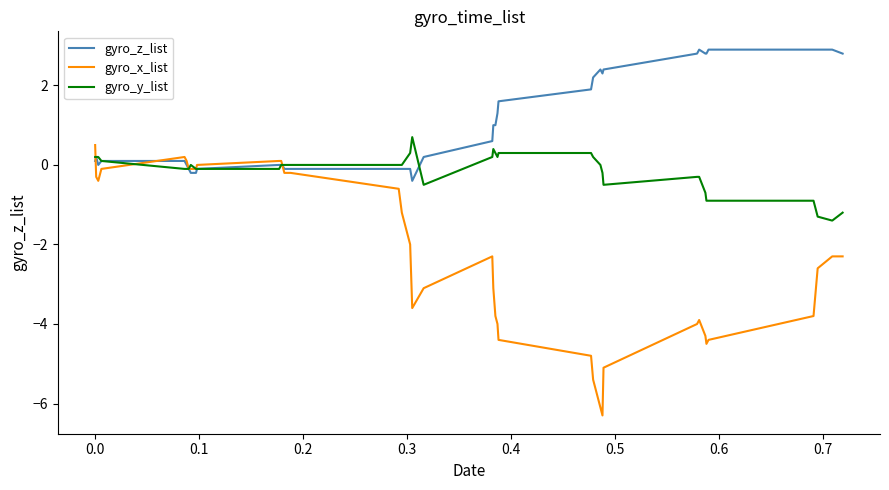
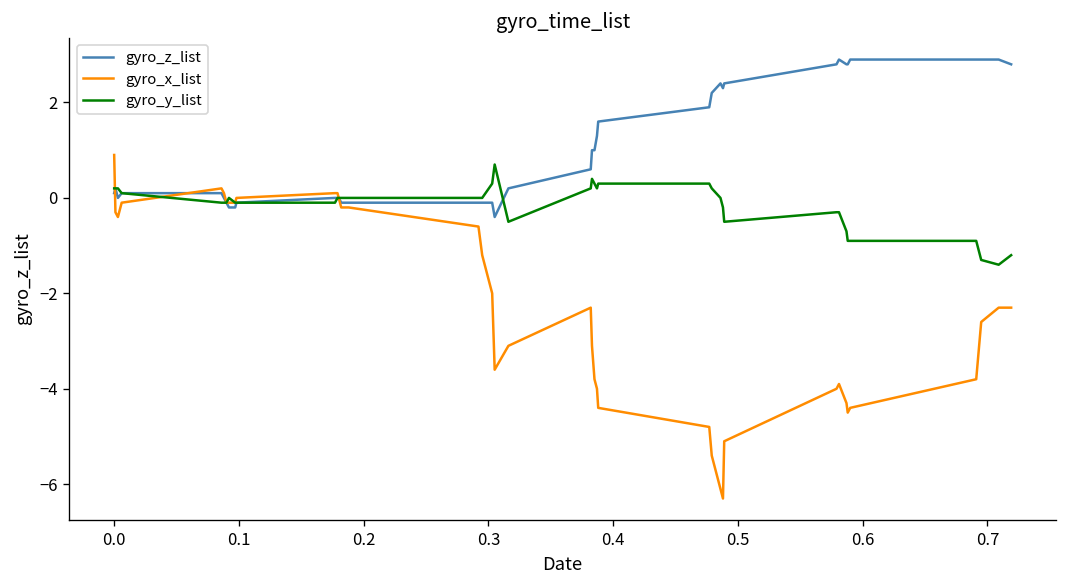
  {
    "gyro_z_list": {
      "0.0": 0.1
    },
    "gyro_x_list": {
-     "0.0": 0.5
+     "0.0": 0.9
    }
  }
